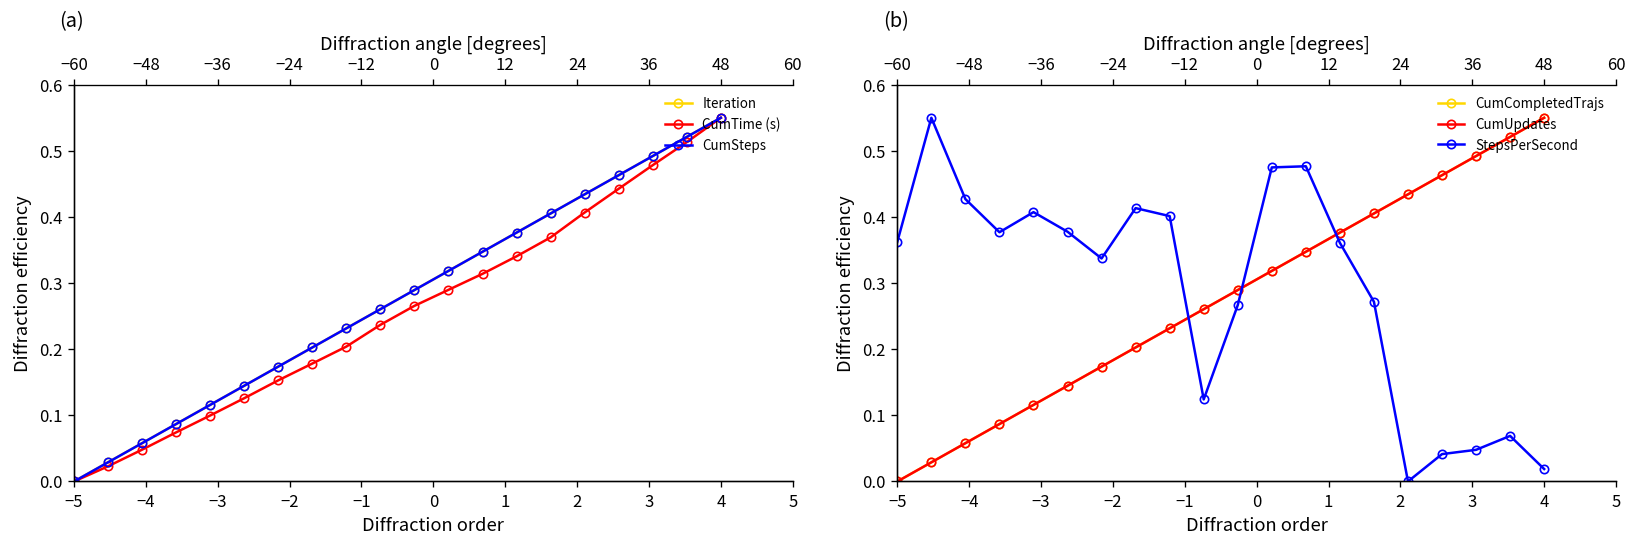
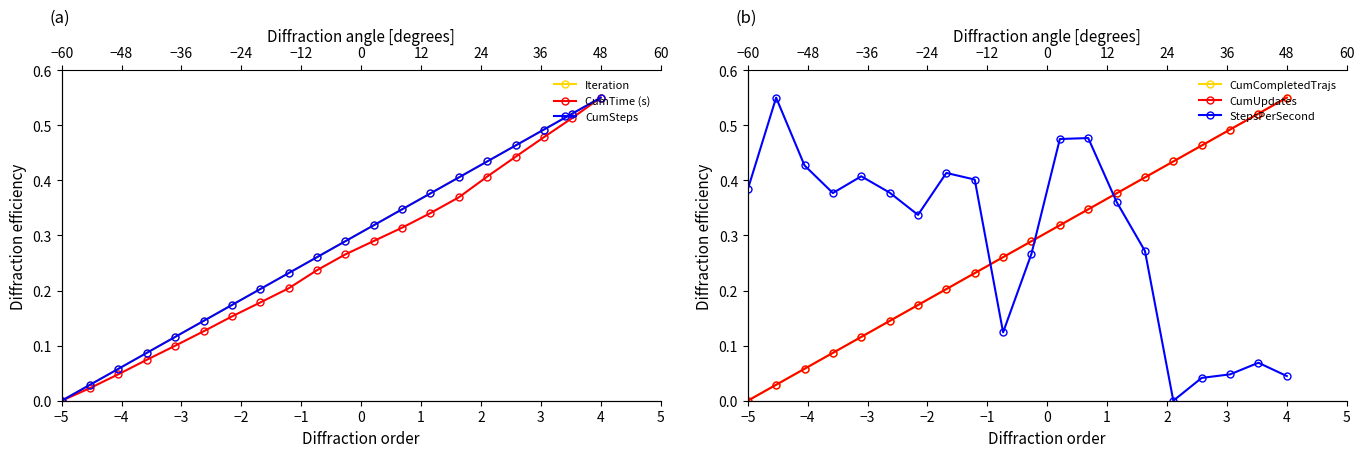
  {
    "(b)": {
      "CumUpdates": {
        "−5": 0.00,
        "4": 0.55
      },
      "StepsPerSecond": {
-       "−5": 0.36,
-       "4": 0.02
+       "−5": 0.38,
+       "4": 0.04
      }
    }
  }
